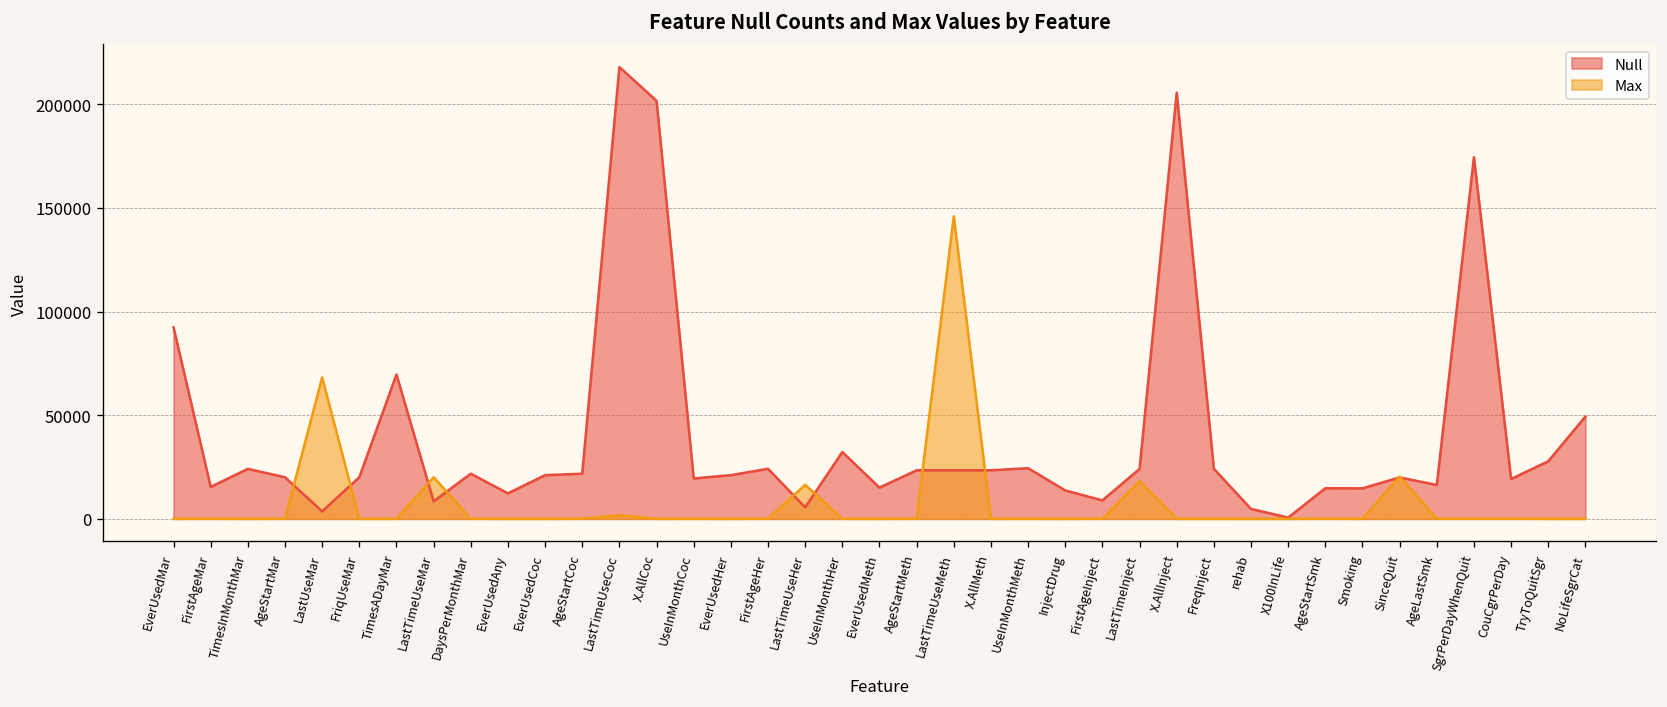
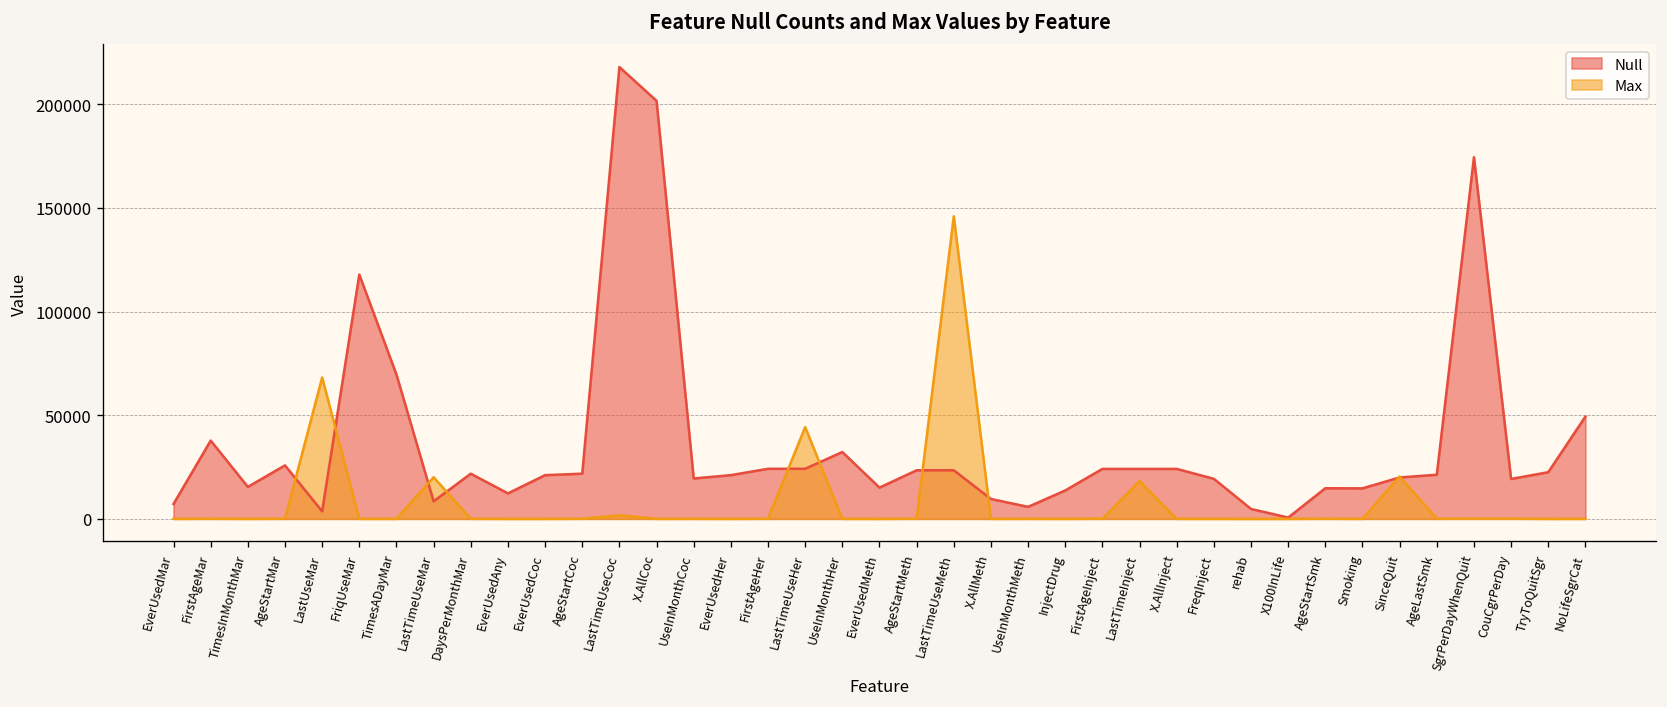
  {
    "Null": {
-     "EverUsedMar": 92000,
-     "FirstAgeMar": 15000,
-     "TimesInMonthMar": 24000,
-     "AgeStartMar": 20000,
+     "EverUsedMar": 7000,
+     "FirstAgeMar": 38000,
+     "TimesInMonthMar": 15000,
+     "AgeStartMar": 26000,
      "LastUseMar": 4000,
-     "FriqUseMar": 20000,
+     "FriqUseMar": 118000,
      "TimesADayMar": 70000,
      "LastTimeUseMar": 8000,
      "DaysPerMonthMar": 22000,
      "EverUsedAny": 12000,
      "EverUsedCoc": 21000,
      "AgeStartCoc": 22000,
      "LastTimeUseCoc": 218000,
      "X.AllCoc": 202000,
      "UseInMonthCoc": 19000,
      "EverUsedHer": 21000,
      "FirstAgeHer": 24000,
-     "LastTimeUseHer": 6000,
+     "LastTimeUseHer": 24000,
      "UseInMonthHer": 32000,
      "EverUsedMeth": 15000,
      "AgeStartMeth": 23000,
      "LastTimeUseMeth": 23000,
-     "X.AllMeth": 23000,
-     "UseInMonthMeth": 24000,
+     "X.AllMeth": 10000,
+     "UseInMonthMeth": 6000,
      "InjectDrug": 14000,
-     "FirstAgeInject": 9000,
+     "FirstAgeInject": 24000,
      "LastTimeInject": 24000,
-     "X.AllInject": 206000,
-     "FreqInject": 24000,
+     "X.AllInject": 24000,
+     "FreqInject": 19000,
      "rehab": 5000,
      "AgeStartSmk": 15000,
      "Smoking": 15000,
-     "AgeLastSmk": 16000,
+     "AgeLastSmk": 21000,
      "SgrPerDayWhenQuit": 175000,
      "CouCgrPerDay": 19000,
-     "TryToQuitSgr": 28000,
+     "TryToQuitSgr": 23000,
      "NoLifeSgrCat": 49000
    },
    "Max": {
      "EverUsedMar": 0,
      "FirstAgeMar": 0,
      "TimesInMonthMar": 0,
      "AgeStartMar": 0,
      "LastUseMar": 68000,
      "FriqUseMar": 0,
      "TimesADayMar": 0,
      "LastTimeUseMar": 20000,
      "DaysPerMonthMar": 0,
      "EverUsedAny": 0,
      "EverUsedCoc": 0,
      "AgeStartCoc": 0,
      "LastTimeUseCoc": 2000,
      "X.AllCoc": 0,
      "UseInMonthCoc": 0,
      "EverUsedHer": 0,
      "FirstAgeHer": 0,
-     "LastTimeUseHer": 16000,
+     "LastTimeUseHer": 44000,
      "UseInMonthHer": 0,
      "EverUsedMeth": 0,
      "AgeStartMeth": 0,
      "LastTimeUseMeth": 146000,
      "X.AllMeth": 0,
      "UseInMonthMeth": 0,
      "InjectDrug": 0,
      "FirstAgeInject": 0,
      "LastTimeInject": 18000,
      "X.AllInject": 0,
      "FreqInject": 0,
      "rehab": 0,
      "AgeStartSmk": 0,
      "Smoking": 0,
      "AgeLastSmk": 0,
      "SgrPerDayWhenQuit": 0,
      "CouCgrPerDay": 0,
      "TryToQuitSgr": 0,
      "NoLifeSgrCat": 0
    }
  }
